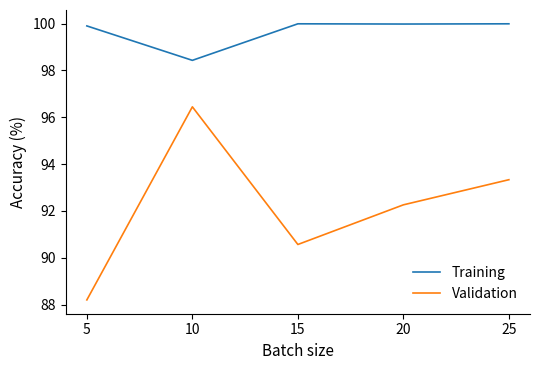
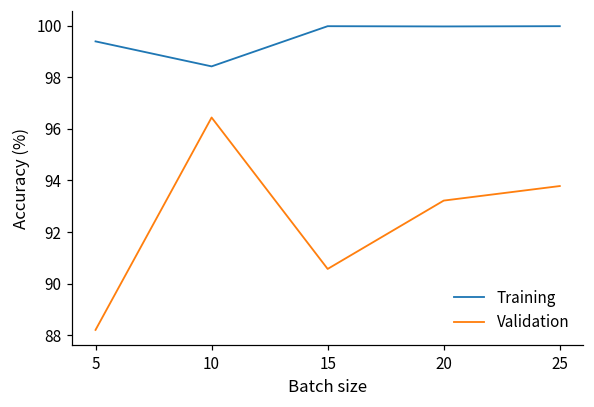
  {
    "Training": {
-     "5": 99.9,
+     "5": 99.4,
      "10": 98.4,
      "15": 100.0,
      "20": 100.0,
      "25": 100.0
    },
    "Validation": {
      "5": 88.2,
      "10": 96.4,
      "15": 90.6,
-     "20": 92.3,
-     "25": 93.3
+     "20": 93.2,
+     "25": 93.8
    }
  }
